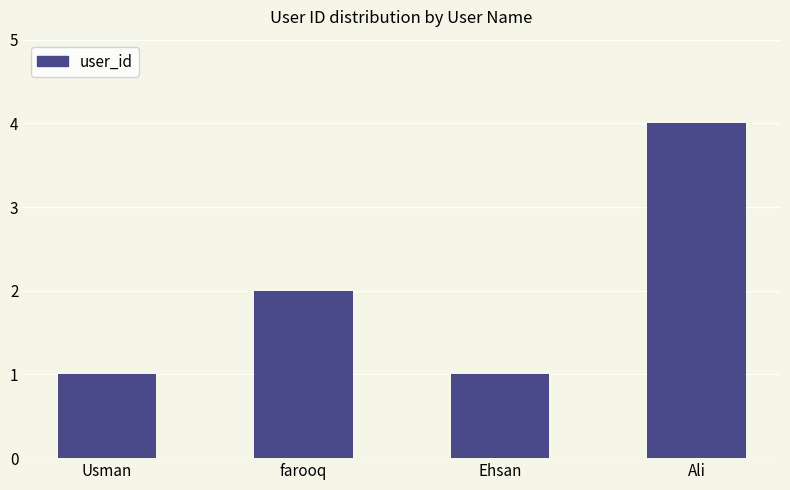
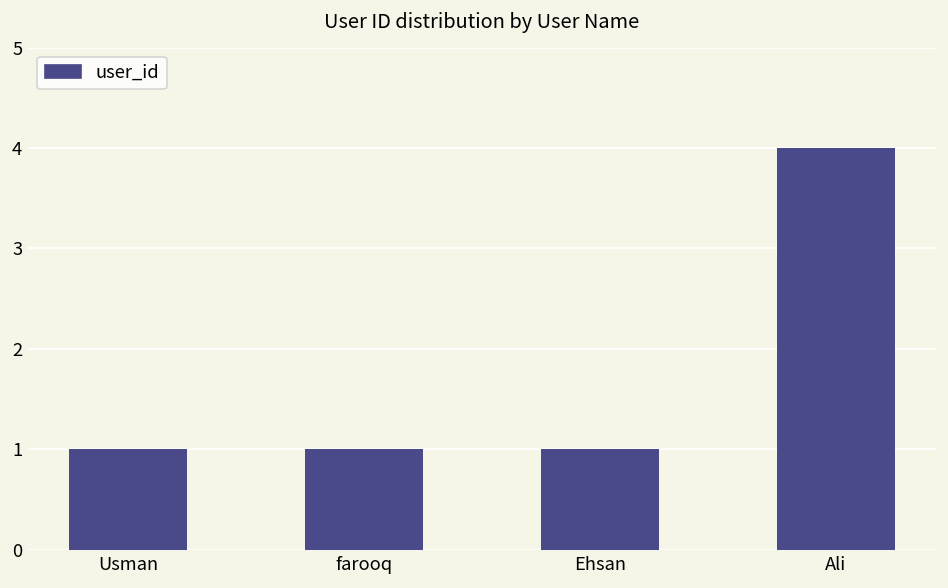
  {
    "Usman": 1,
-   "farooq": 2,
+   "farooq": 1,
    "Ehsan": 1,
    "Ali": 4
  }
